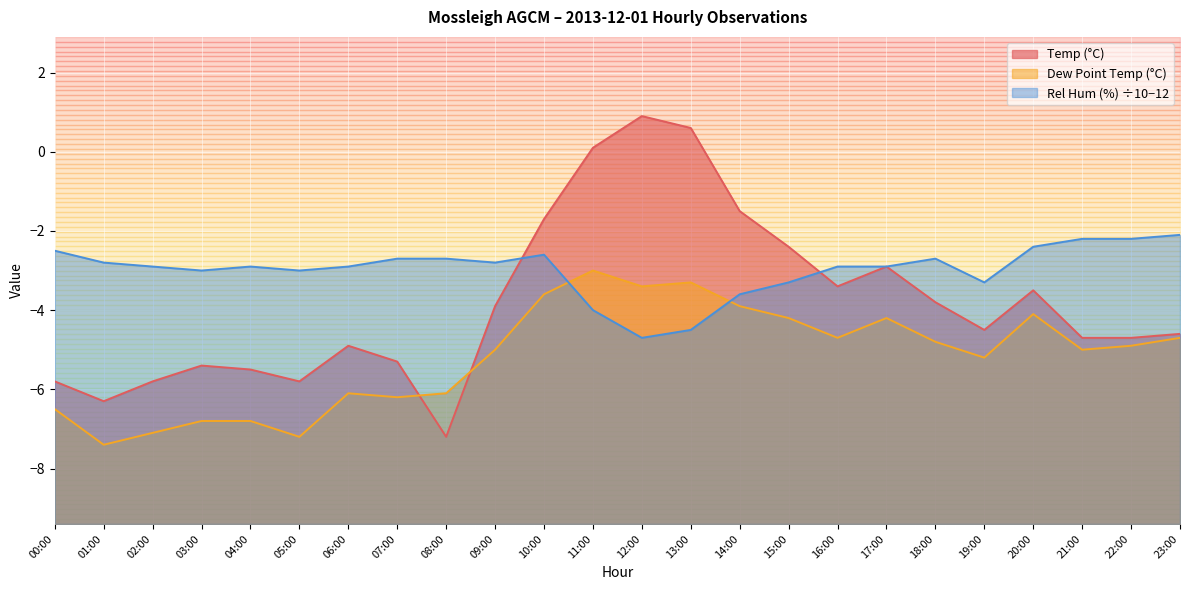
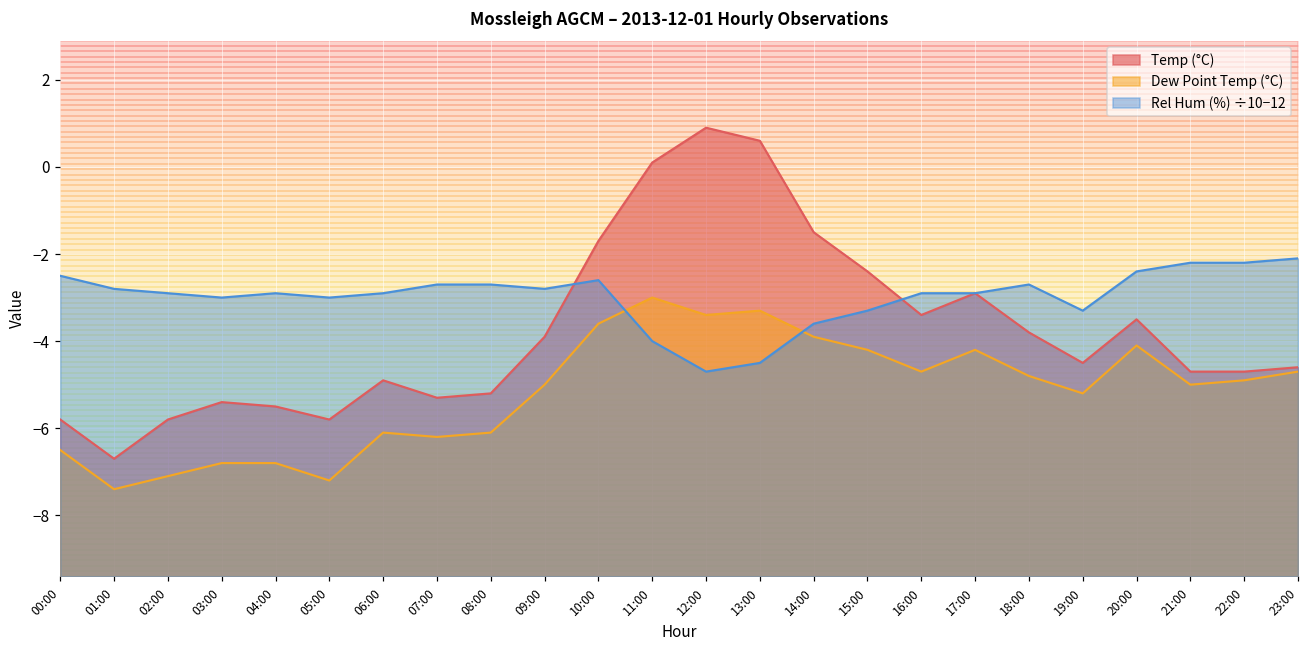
  {
    "Temp (°C)": {
-     "01:00": -6.3,
+     "01:00": -6.7,
      "02:00": -5.8,
      "03:00": -5.4,
      "04:00": -5.5,
      "05:00": -5.8,
      "06:00": -4.9,
      "07:00": -5.3,
-     "08:00": -7.2,
+     "08:00": -5.2,
      "09:00": -3.9,
      "10:00": -1.7,
      "11:00": 0.1,
      "12:00": 0.9,
      "13:00": 0.6,
      "14:00": -1.5,
      "15:00": -2.4,
      "16:00": -3.4,
      "18:00": -3.8,
      "19:00": -4.5,
      "20:00": -3.5,
      "21:00": -4.7,
      "22:00": -4.7
    },
    "Rel Hum (%) ÷10−12": {
      "01:00": -2.8,
      "02:00": -2.9,
      "03:00": -3.0,
      "04:00": -2.9,
      "05:00": -3.0,
      "06:00": -2.9,
      "07:00": -2.7,
      "08:00": -2.7,
      "09:00": -2.8,
      "10:00": -2.6,
      "11:00": -4.0,
      "12:00": -4.7,
      "13:00": -4.5,
      "14:00": -3.6,
      "15:00": -3.3,
      "16:00": -2.9,
      "18:00": -2.7,
      "19:00": -3.3,
      "20:00": -2.4,
      "21:00": -2.2,
      "22:00": -2.2
    }
  }
